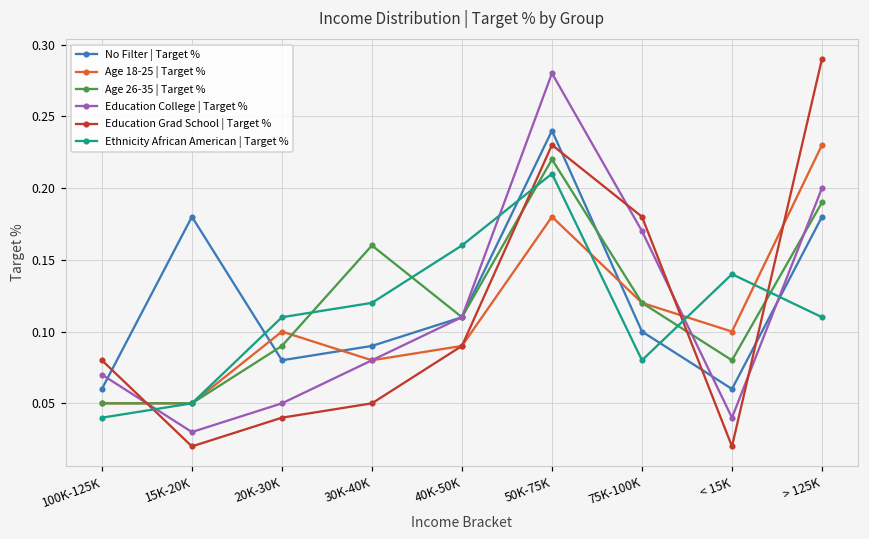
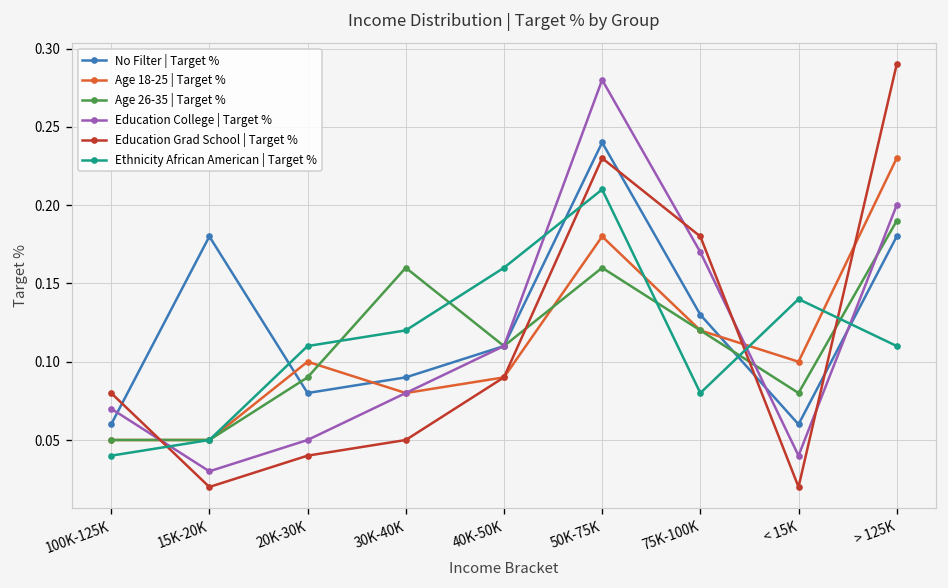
  {
    "No Filter | Target %": {
      "100K-125K": 0.06,
      "15K-20K": 0.18,
      "20K-30K": 0.08,
      "30K-40K": 0.09,
      "50K-75K": 0.24,
-     "75K-100K": 0.10,
+     "75K-100K": 0.13,
      "< 15K": 0.06,
      "> 125K": 0.18
    },
    "Age 26-35 | Target %": {
      "20K-30K": 0.09,
      "30K-40K": 0.16,
-     "50K-75K": 0.22,
+     "50K-75K": 0.16,
      "< 15K": 0.08,
      "> 125K": 0.19
    },
    "Education College | Target %": {
      "100K-125K": 0.07,
      "15K-20K": 0.03,
      "20K-30K": 0.05,
      "50K-75K": 0.28,
      "75K-100K": 0.17,
      "< 15K": 0.04,
      "> 125K": 0.20
    },
    "Ethnicity African American | Target %": {
      "100K-125K": 0.04,
      "20K-30K": 0.11,
      "30K-40K": 0.12,
      "40K-50K": 0.16,
      "50K-75K": 0.21,
      "75K-100K": 0.08,
      "< 15K": 0.14,
      "> 125K": 0.11
    }
  }
